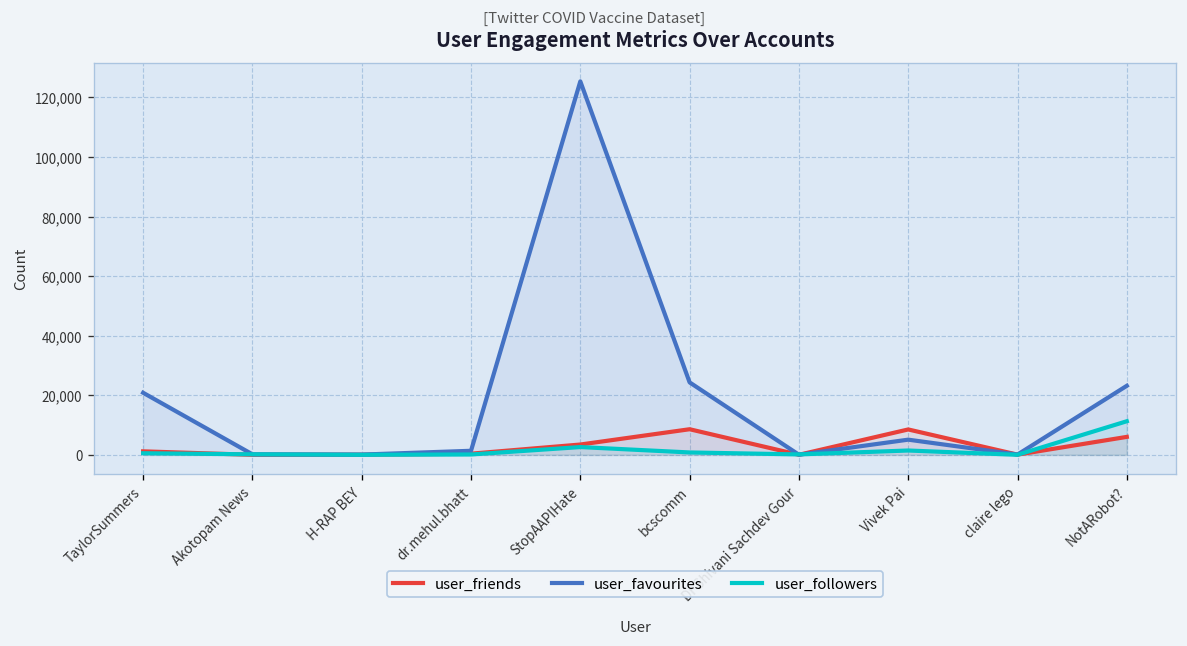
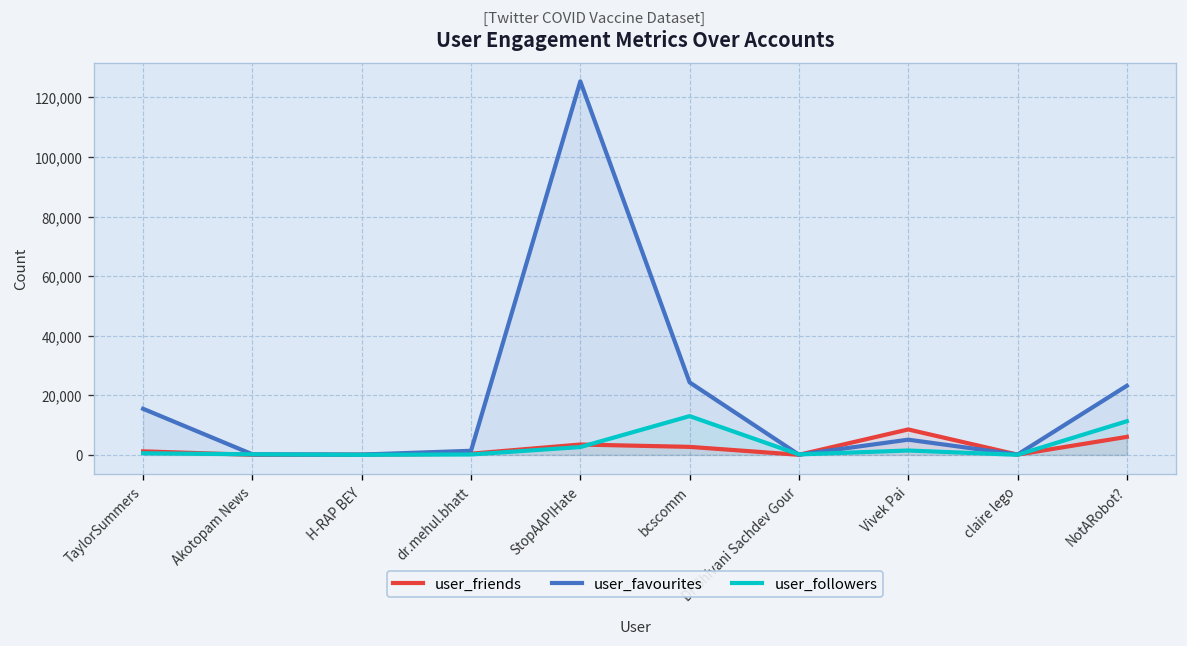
  {
    "user_friends": {
-     "bcscomm": "9,000",
+     "bcscomm": "3,000",
      "Vivek Pai": "9,000",
      "NotARobot?": "6,000"
    },
    "user_favourites": {
-     "TaylorSummers": "21,000",
+     "TaylorSummers": "15,000",
      "StopAAPIHate": "125,000",
      "bcscomm": "24,000",
      "Vivek Pai": "5,000",
      "NotARobot?": "23,000"
    },
    "user_followers": {
-     "bcscomm": "1,000",
+     "bcscomm": "13,000",
      "Vivek Pai": "1,000",
      "NotARobot?": "11,000"
    }
  }
